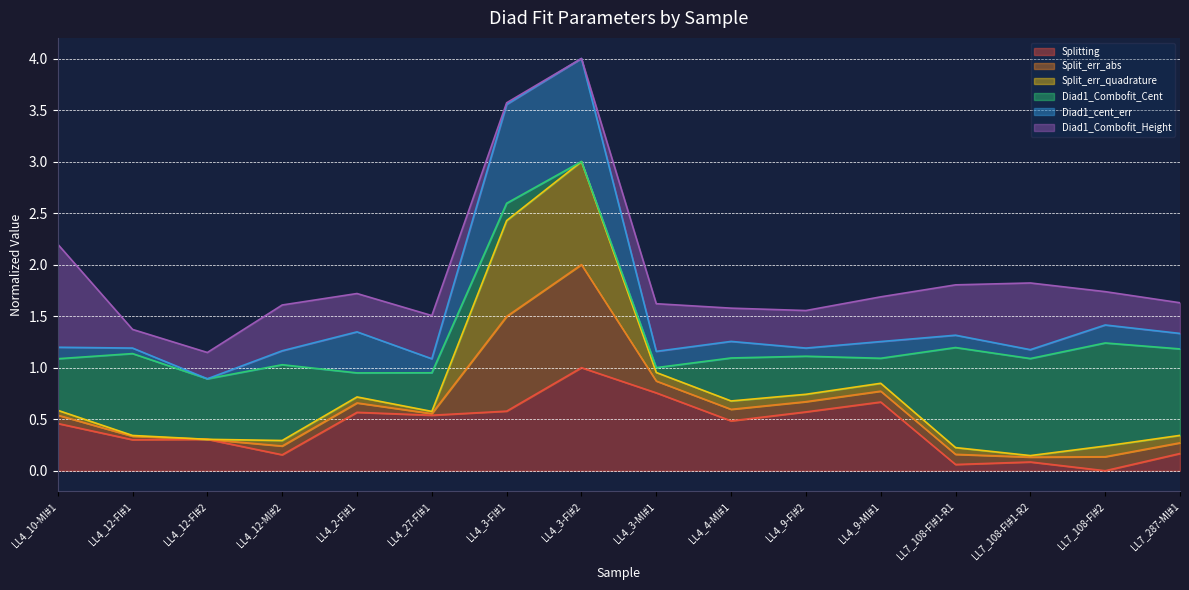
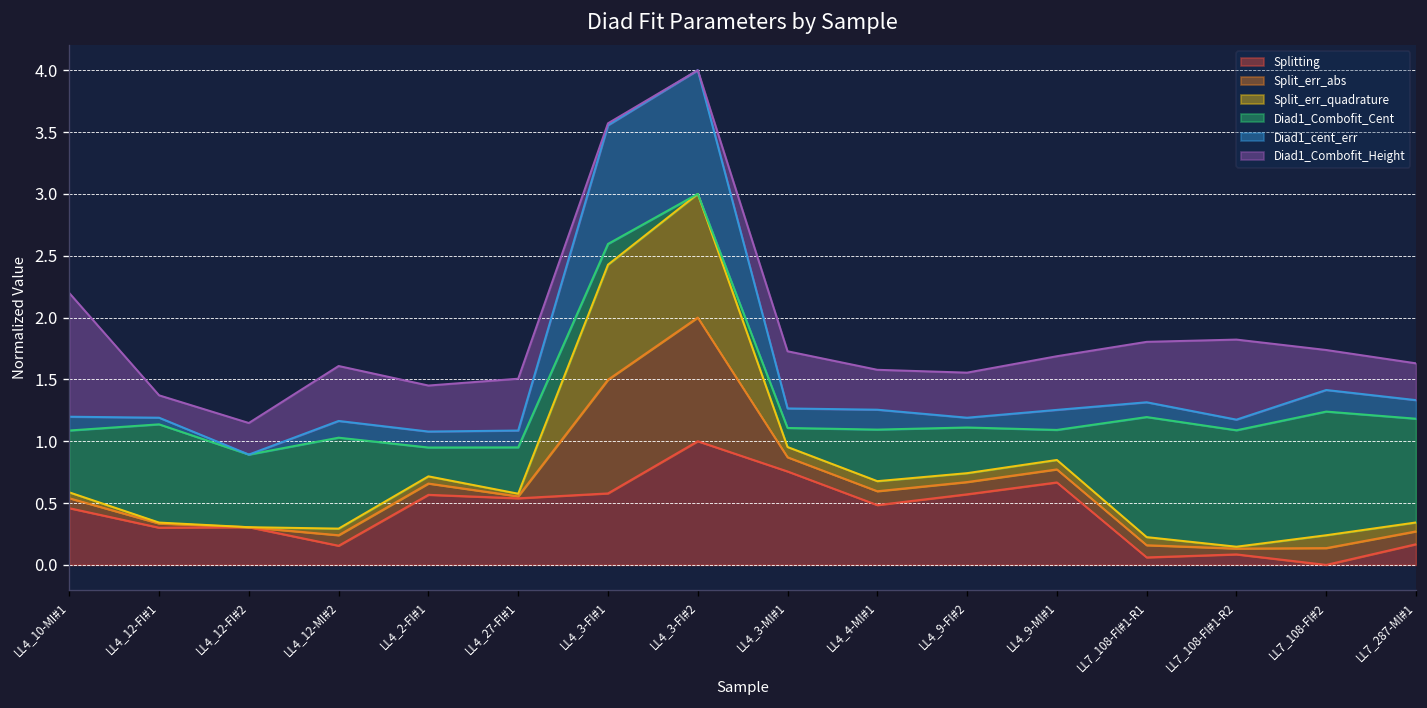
  {
    "Diad1_Combofit_Cent": {
      "LL4_10-MI#1": 0.50,
      "LL4_12-FI#1": 0.79,
      "LL4_12-MI#2": 0.74,
      "LL4_2-FI#1": 0.23,
      "LL4_27-FI#1": 0.37,
      "LL4_3-FI#1": 0.17,
-     "LL4_3-MI#1": 0.05,
+     "LL4_3-MI#1": 0.15,
      "LL4_4-MI#1": 0.42,
      "LL4_9-FI#2": 0.37,
      "LL4_9-MI#1": 0.24,
      "LL7_108-FI#1-R1": 0.97,
      "LL7_108-FI#1-R2": 0.94,
      "LL7_108-FI#2": 1.00,
      "LL7_287-MI#1": 0.84
    },
    "Diad1_cent_err": {
      "LL4_10-MI#1": 0.11,
      "LL4_12-FI#1": 0.05,
      "LL4_12-MI#2": 0.14,
-     "LL4_2-FI#1": 0.40,
+     "LL4_2-FI#1": 0.13,
      "LL4_27-FI#1": 0.14,
      "LL4_3-MI#1": 0.16,
      "LL4_4-MI#1": 0.16,
      "LL4_9-FI#2": 0.08,
      "LL4_9-MI#1": 0.16,
      "LL7_108-FI#1-R1": 0.12,
      "LL7_108-FI#1-R2": 0.09,
      "LL7_108-FI#2": 0.17,
      "LL7_287-MI#1": 0.15
    },
    "Diad1_Combofit_Height": {
      "LL4_10-MI#1": 1.00,
      "LL4_12-FI#1": 0.18,
      "LL4_12-FI#2": 0.26,
      "LL4_12-MI#2": 0.44,
      "LL4_2-FI#1": 0.37,
      "LL4_27-FI#1": 0.42,
      "LL4_3-MI#1": 0.46,
      "LL4_4-MI#1": 0.32,
      "LL4_9-FI#2": 0.36,
      "LL4_9-MI#1": 0.43,
      "LL7_108-FI#1-R1": 0.49,
      "LL7_108-FI#1-R2": 0.65,
      "LL7_108-FI#2": 0.32,
      "LL7_287-MI#1": 0.30
    }
  }
